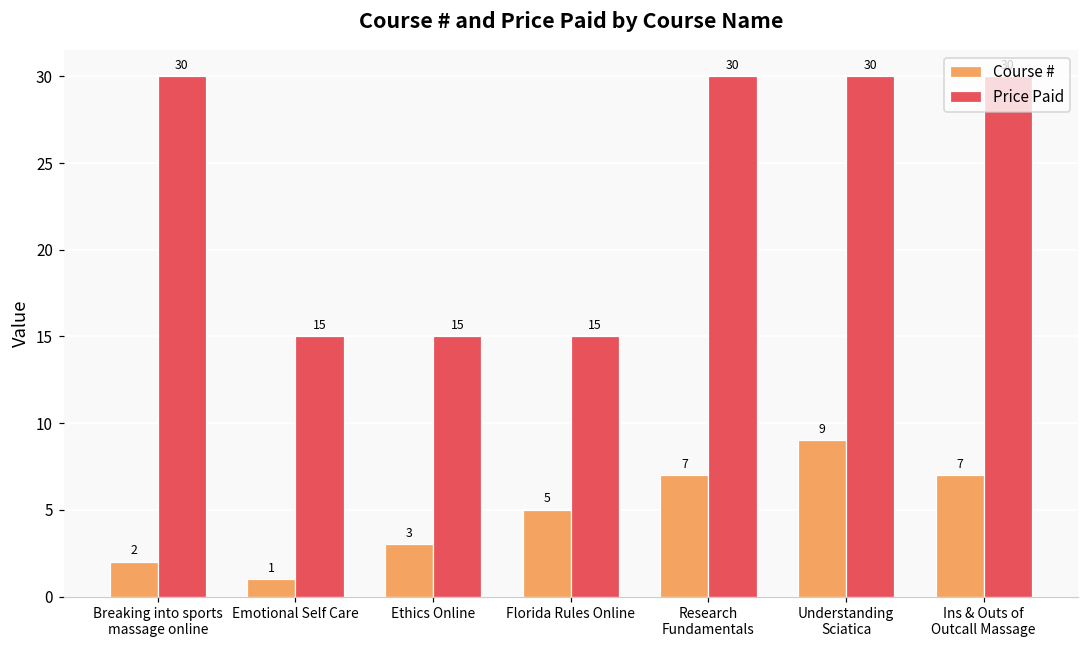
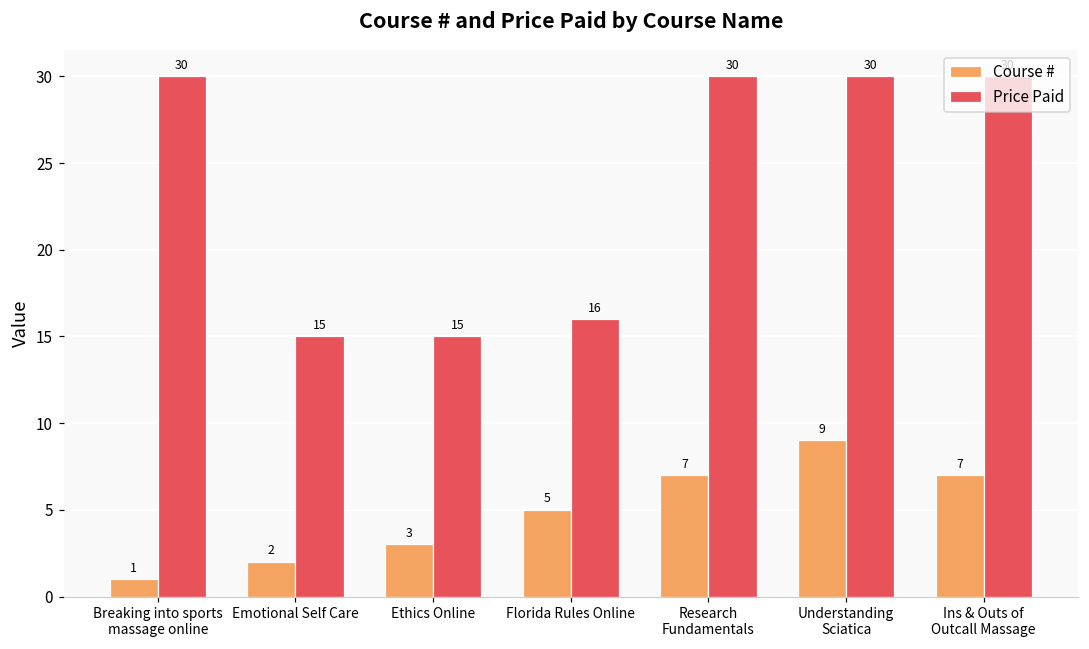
  {
    "Course #": {
-     "Breaking into sports massage online": 2,
-     "Emotional Self Care": 1,
+     "Breaking into sports massage online": 1,
+     "Emotional Self Care": 2,
      "Ethics Online": 3,
      "Florida Rules Online": 5,
      "Research Fundamentals": 7,
      "Understanding Sciatica": 9,
      "Ins & Outs of Outcall Massage": 7
    },
    "Price Paid": {
      "Breaking into sports massage online": 30,
      "Emotional Self Care": 15,
      "Ethics Online": 15,
-     "Florida Rules Online": 15,
+     "Florida Rules Online": 16,
      "Research Fundamentals": 30,
      "Understanding Sciatica": 30
    }
  }
